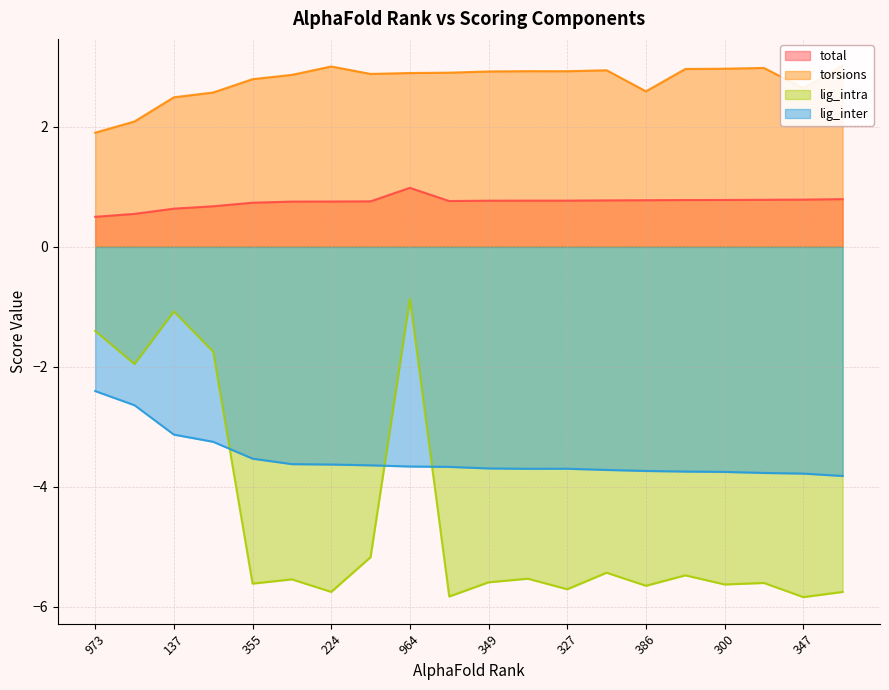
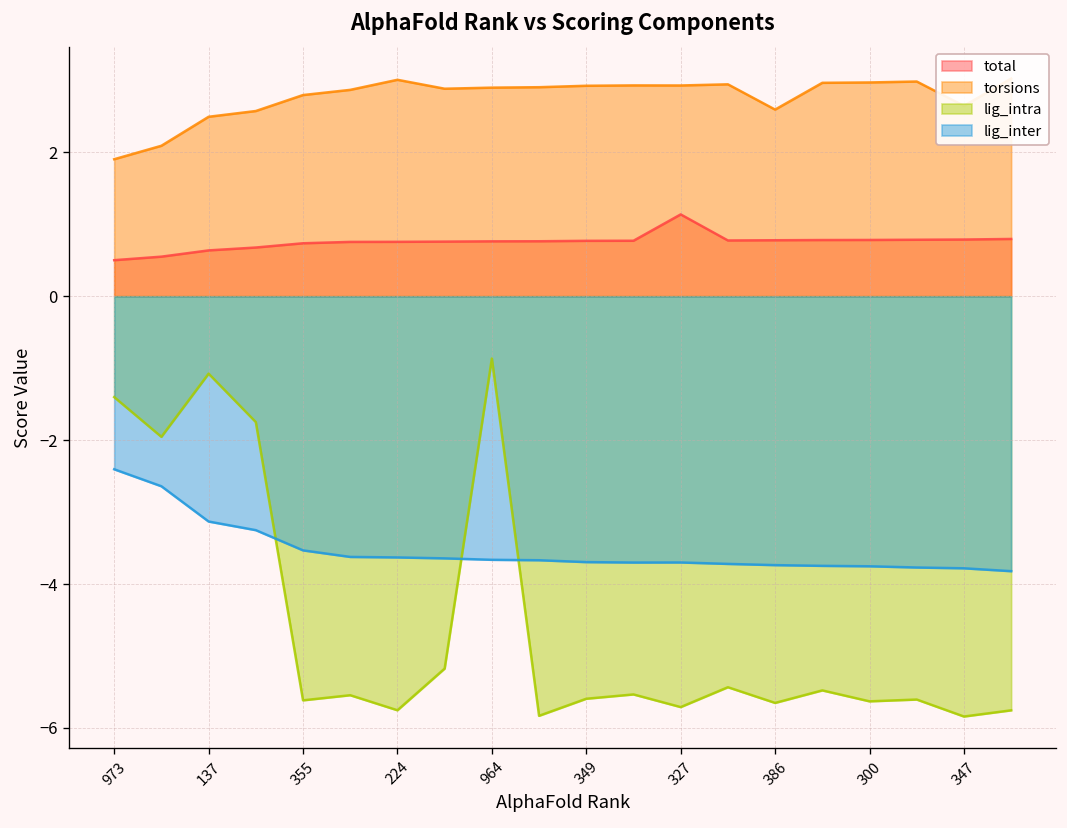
  {
    "total": {
      "973": 0.5,
      "137": 0.6,
      "355": 0.7,
      "224": 0.8,
-     "964": 1.0,
+     "964": 0.8,
      "349": 0.8,
-     "327": 0.8,
+     "327": 1.1,
      "386": 0.8,
      "300": 0.8,
      "347": 0.8
    },
    "torsions": {
      "973": 1.9,
      "137": 2.5,
      "355": 2.8,
      "224": 3.0,
      "964": 2.9,
      "349": 2.9,
      "327": 2.9,
      "386": 2.6,
      "300": 3.0
    }
  }
